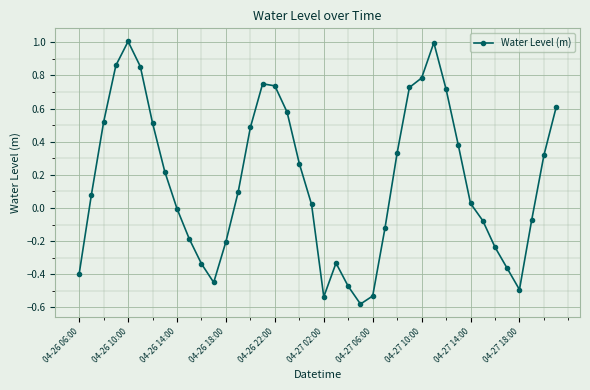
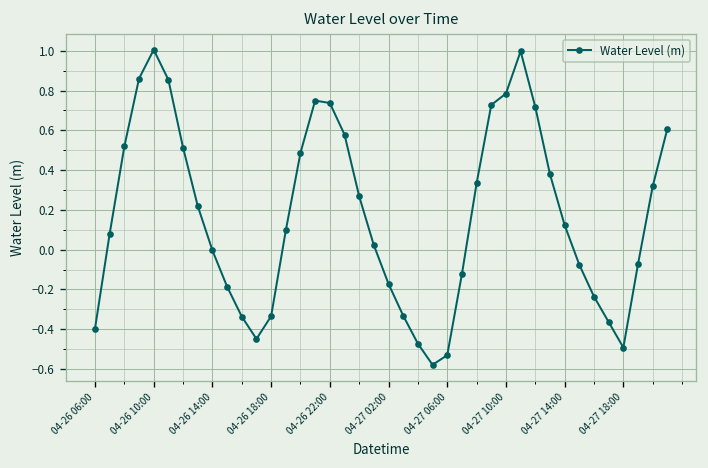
  {
    "04-26 06:00": -0.40,
    "04-26 10:00": 1.01,
    "04-26 14:00": 0.00,
-   "04-26 18:00": -0.20,
+   "04-26 18:00": -0.33,
    "04-26 22:00": 0.74,
-   "04-27 02:00": -0.54,
+   "04-27 02:00": -0.17,
    "04-27 06:00": -0.53,
    "04-27 10:00": 0.79,
-   "04-27 14:00": 0.03,
+   "04-27 14:00": 0.12,
    "04-27 18:00": -0.49
  }
